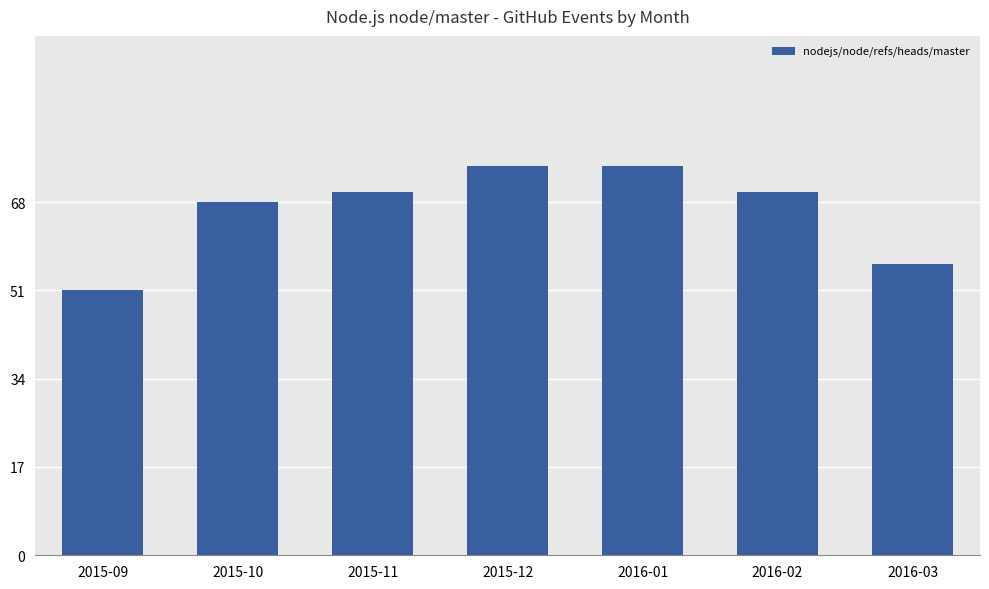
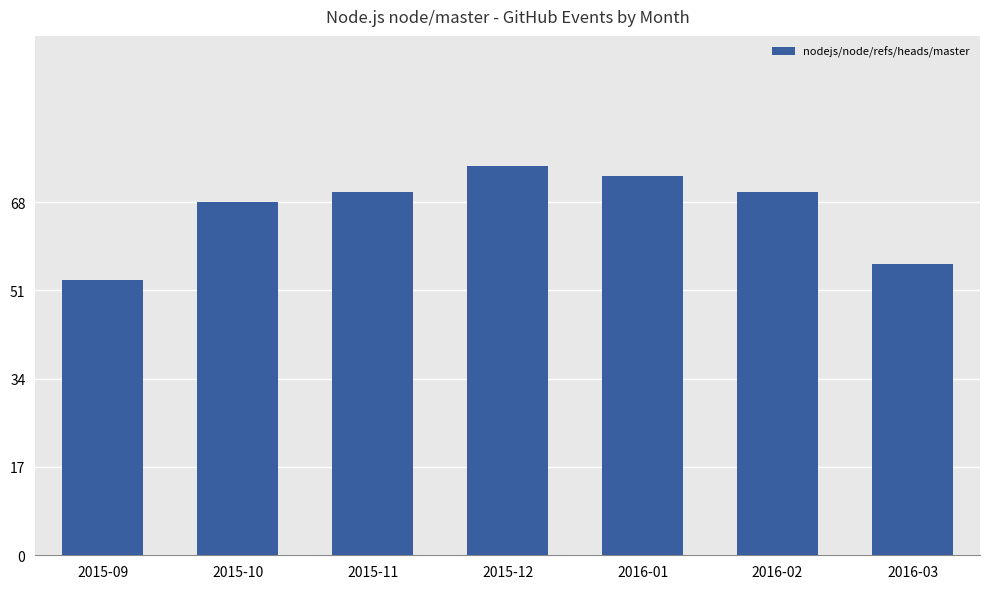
  {
-   "2015-09": 51,
+   "2015-09": 53,
    "2015-10": 68,
    "2015-11": 70,
    "2015-12": 75,
-   "2016-01": 75,
+   "2016-01": 73,
    "2016-02": 70,
    "2016-03": 56
  }
